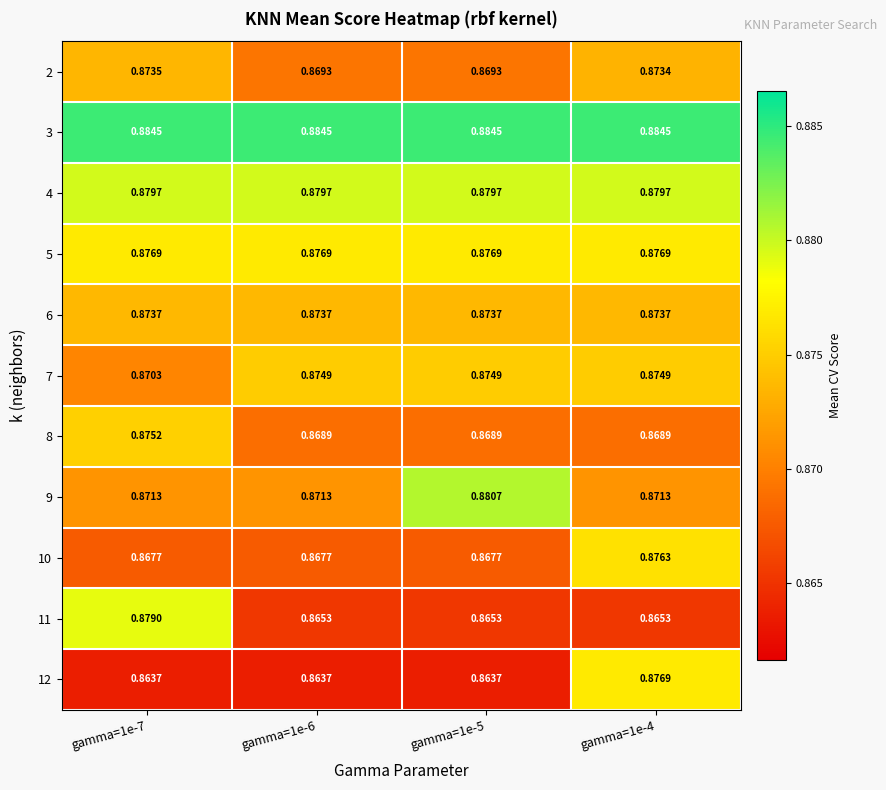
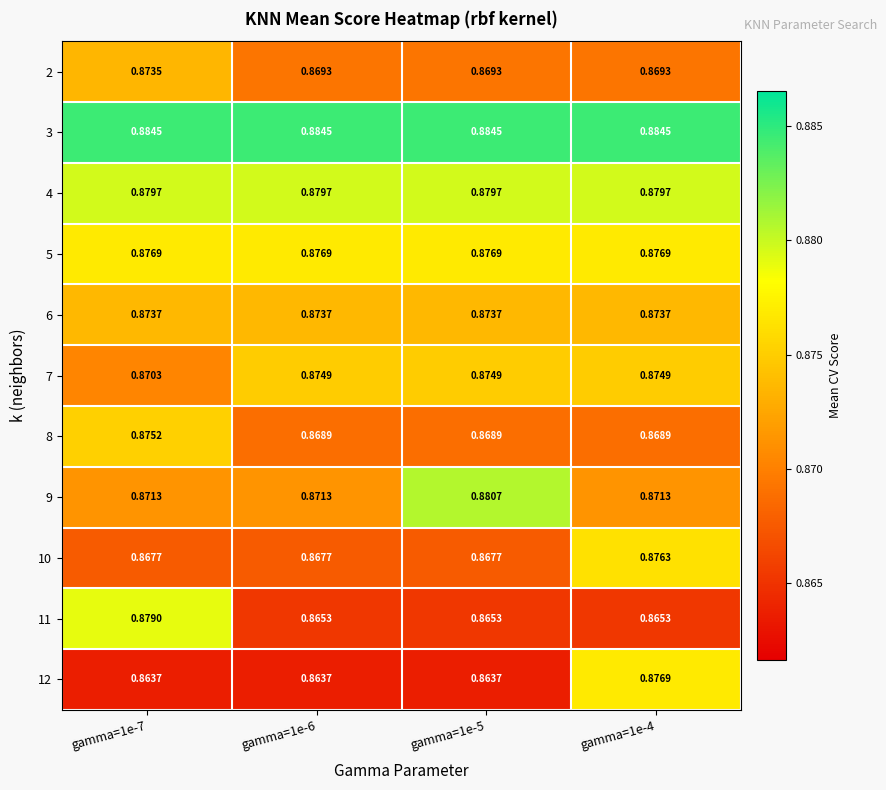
  {
    "2": {
      "gamma=1e-7": 0.8735,
      "gamma=1e-6": 0.8693,
      "gamma=1e-5": 0.8693,
-     "gamma=1e-4": 0.8734
+     "gamma=1e-4": 0.8693
    },
    "3": {
      "gamma=1e-7": 0.8845,
      "gamma=1e-6": 0.8845,
      "gamma=1e-5": 0.8845,
      "gamma=1e-4": 0.8845
    },
    "4": {
      "gamma=1e-7": 0.8797,
      "gamma=1e-6": 0.8797,
      "gamma=1e-5": 0.8797,
      "gamma=1e-4": 0.8797
    },
    "5": {
      "gamma=1e-7": 0.8769,
      "gamma=1e-6": 0.8769,
      "gamma=1e-5": 0.8769,
      "gamma=1e-4": 0.8769
    },
    "6": {
      "gamma=1e-7": 0.8737,
      "gamma=1e-6": 0.8737,
      "gamma=1e-5": 0.8737,
      "gamma=1e-4": 0.8737
    },
    "7": {
      "gamma=1e-7": 0.8703,
      "gamma=1e-6": 0.8749,
      "gamma=1e-5": 0.8749,
      "gamma=1e-4": 0.8749
    },
    "8": {
      "gamma=1e-7": 0.8752,
      "gamma=1e-6": 0.8689,
      "gamma=1e-5": 0.8689,
      "gamma=1e-4": 0.8689
    },
    "9": {
      "gamma=1e-7": 0.8713,
      "gamma=1e-6": 0.8713,
      "gamma=1e-5": 0.8807,
      "gamma=1e-4": 0.8713
    },
    "10": {
      "gamma=1e-7": 0.8677,
      "gamma=1e-6": 0.8677,
      "gamma=1e-5": 0.8677,
      "gamma=1e-4": 0.8763
    },
    "11": {
      "gamma=1e-7": 0.8790,
      "gamma=1e-6": 0.8653,
      "gamma=1e-5": 0.8653,
      "gamma=1e-4": 0.8653
    },
    "12": {
      "gamma=1e-7": 0.8637,
      "gamma=1e-6": 0.8637,
      "gamma=1e-5": 0.8637,
      "gamma=1e-4": 0.8769
    }
  }
